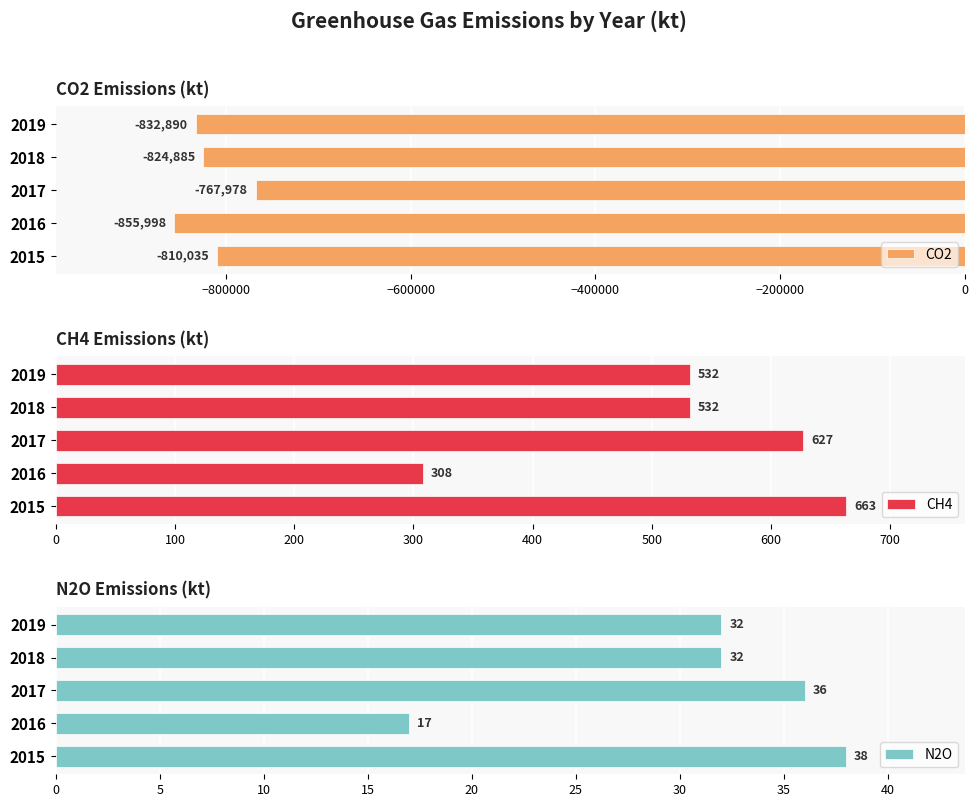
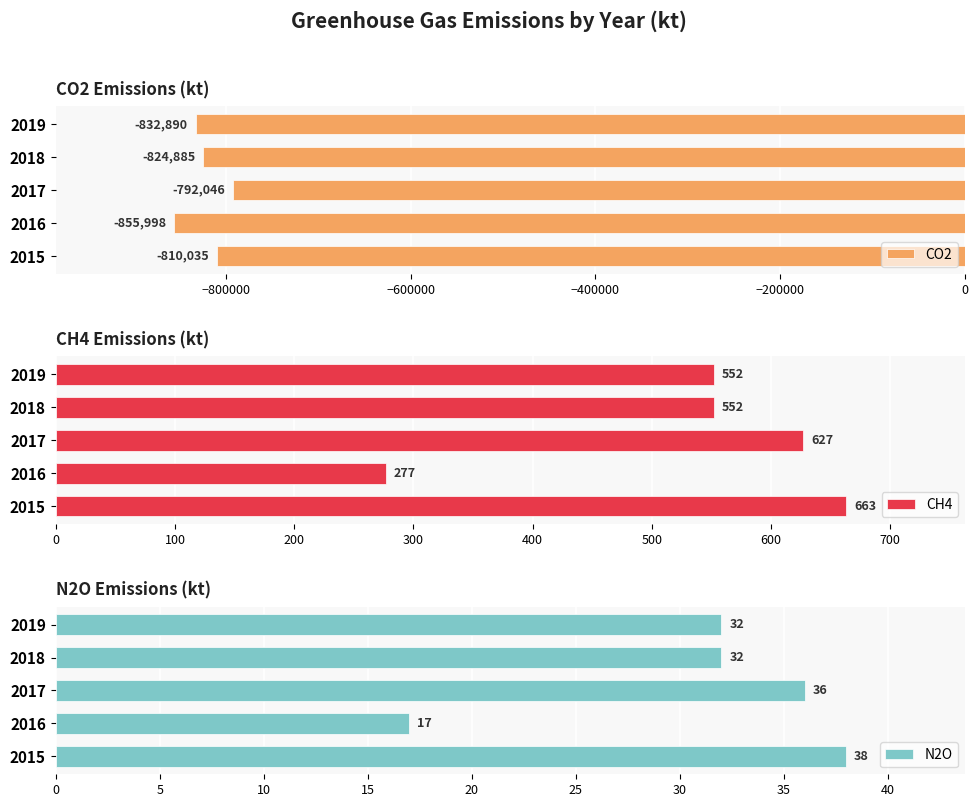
  {
    "CO2 Emissions (kt)": {
      "2019": "-832,890",
      "2018": "-824,885",
-     "2017": "-767,978",
+     "2017": "-792,046",
      "2016": "-855,998",
      "2015": "-810,035"
    },
    "CH4 Emissions (kt)": {
-     "2019": "532",
-     "2018": "532",
+     "2019": "552",
+     "2018": "552",
      "2017": "627",
-     "2016": "308",
+     "2016": "277",
      "2015": "663"
    },
    "N2O Emissions (kt)": {
      "2019": "32",
      "2018": "32",
      "2017": "36",
      "2016": "17",
      "2015": "38"
    }
  }
